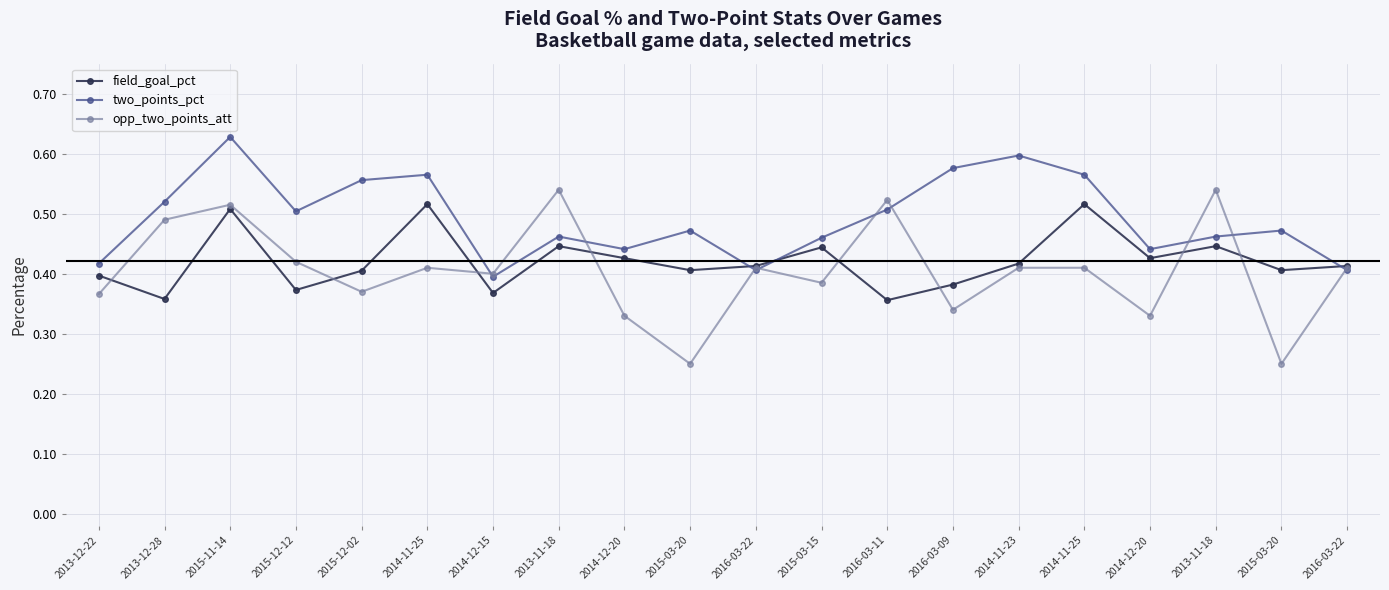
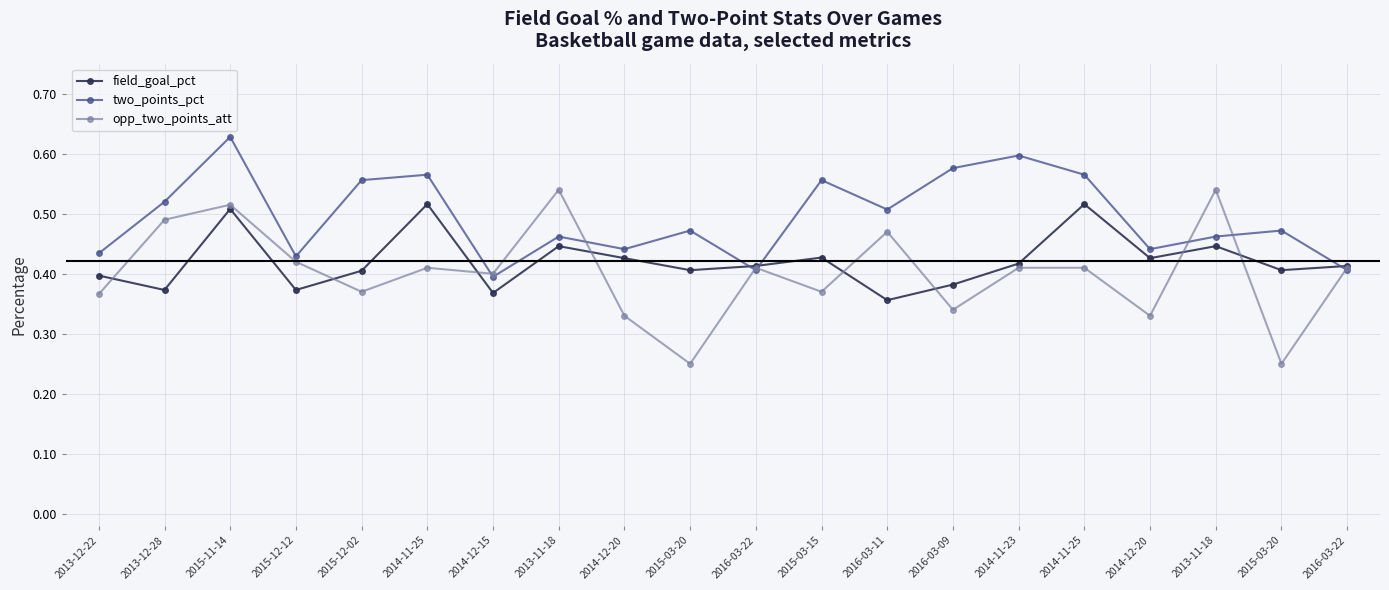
  {
    "field_goal_pct": {
      "2013-12-22": 0.40,
-     "2013-12-28": 0.36,
+     "2013-12-28": 0.37,
      "2015-11-14": 0.51,
      "2015-12-12": 0.37,
      "2015-12-02": 0.41,
      "2014-12-15": 0.37,
-     "2015-03-15": 0.44,
+     "2015-03-15": 0.43,
      "2016-03-11": 0.36,
      "2016-03-09": 0.38,
      "2014-11-23": 0.42
    },
    "two_points_pct": {
-     "2013-12-22": 0.42,
+     "2013-12-22": 0.43,
      "2013-12-28": 0.52,
      "2015-11-14": 0.63,
-     "2015-12-12": 0.50,
+     "2015-12-12": 0.43,
      "2015-12-02": 0.56,
      "2014-12-15": 0.40,
-     "2015-03-15": 0.46,
+     "2015-03-15": 0.56,
      "2016-03-11": 0.51,
      "2016-03-09": 0.58,
      "2014-11-23": 0.60
    },
    "opp_two_points_att": {
      "2013-12-22": 0.37,
      "2013-12-28": 0.49,
      "2015-11-14": 0.52,
      "2015-12-12": 0.42,
      "2015-12-02": 0.37,
      "2014-12-15": 0.40,
-     "2015-03-15": 0.39,
-     "2016-03-11": 0.52,
+     "2015-03-15": 0.37,
+     "2016-03-11": 0.47,
      "2016-03-09": 0.34,
      "2014-11-23": 0.41
    }
  }
